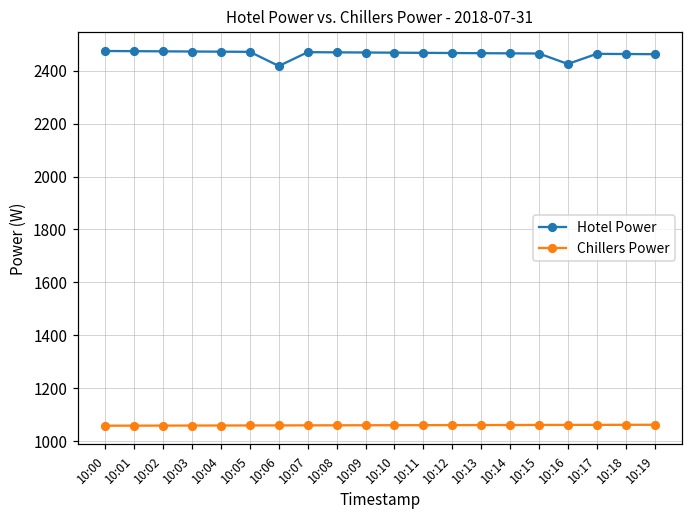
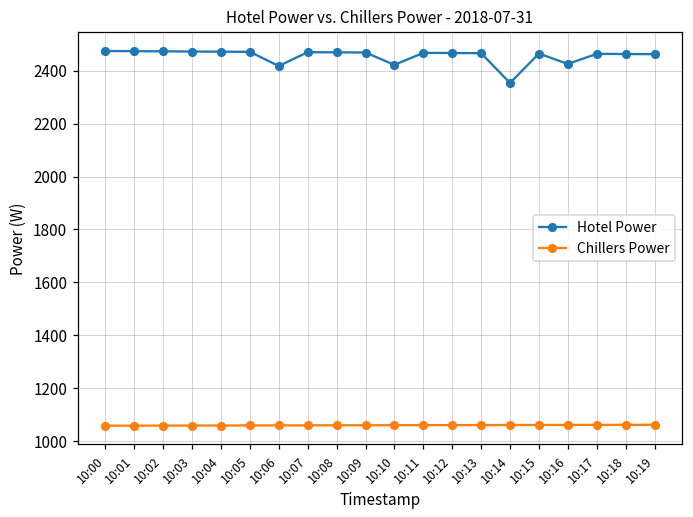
  {
    "Hotel Power": {
      "10:00": 2470,
      "10:01": 2470,
      "10:02": 2470,
      "10:03": 2470,
      "10:04": 2470,
      "10:05": 2470,
      "10:06": 2420,
      "10:07": 2470,
      "10:08": 2470,
      "10:09": 2470,
-     "10:10": 2470,
+     "10:10": 2420,
      "10:11": 2470,
      "10:12": 2470,
      "10:13": 2470,
-     "10:14": 2470,
+     "10:14": 2350,
      "10:15": 2460,
      "10:16": 2430,
      "10:17": 2460,
      "10:18": 2460,
      "10:19": 2460
    },
    "Chillers Power": {
      "10:00": 1060,
      "10:01": 1060,
      "10:02": 1060,
      "10:03": 1060,
      "10:04": 1060,
      "10:05": 1060,
      "10:06": 1060,
      "10:07": 1060,
      "10:08": 1060,
      "10:09": 1060,
      "10:10": 1060,
      "10:11": 1060,
      "10:12": 1060,
      "10:13": 1060,
      "10:14": 1060,
      "10:15": 1060,
      "10:16": 1060,
      "10:17": 1060,
      "10:18": 1060,
      "10:19": 1060
    }
  }
